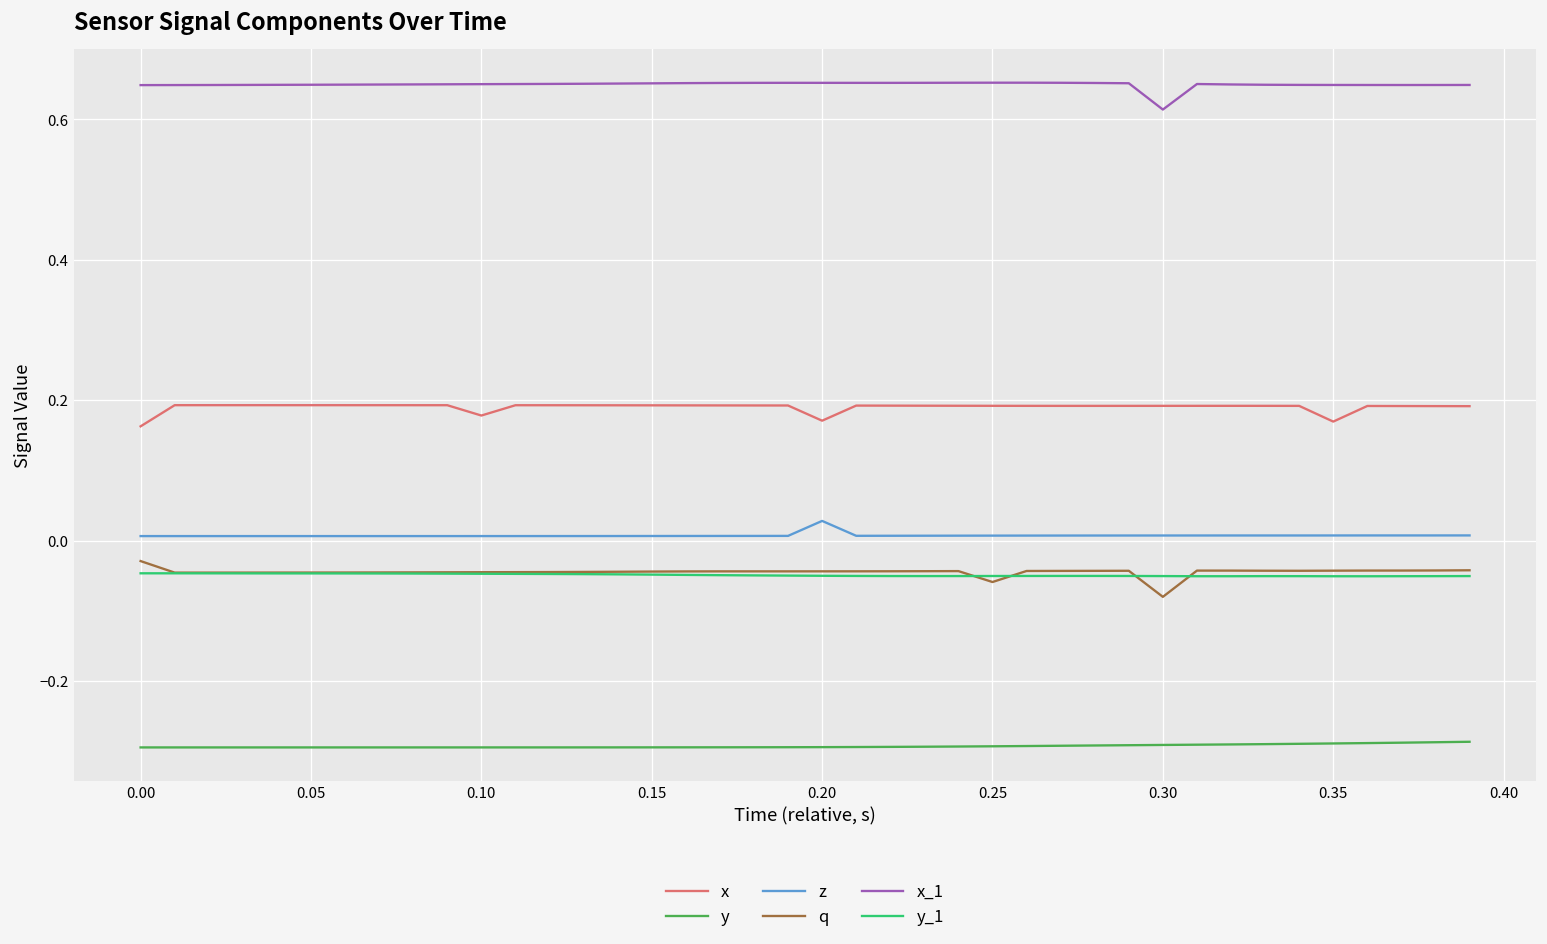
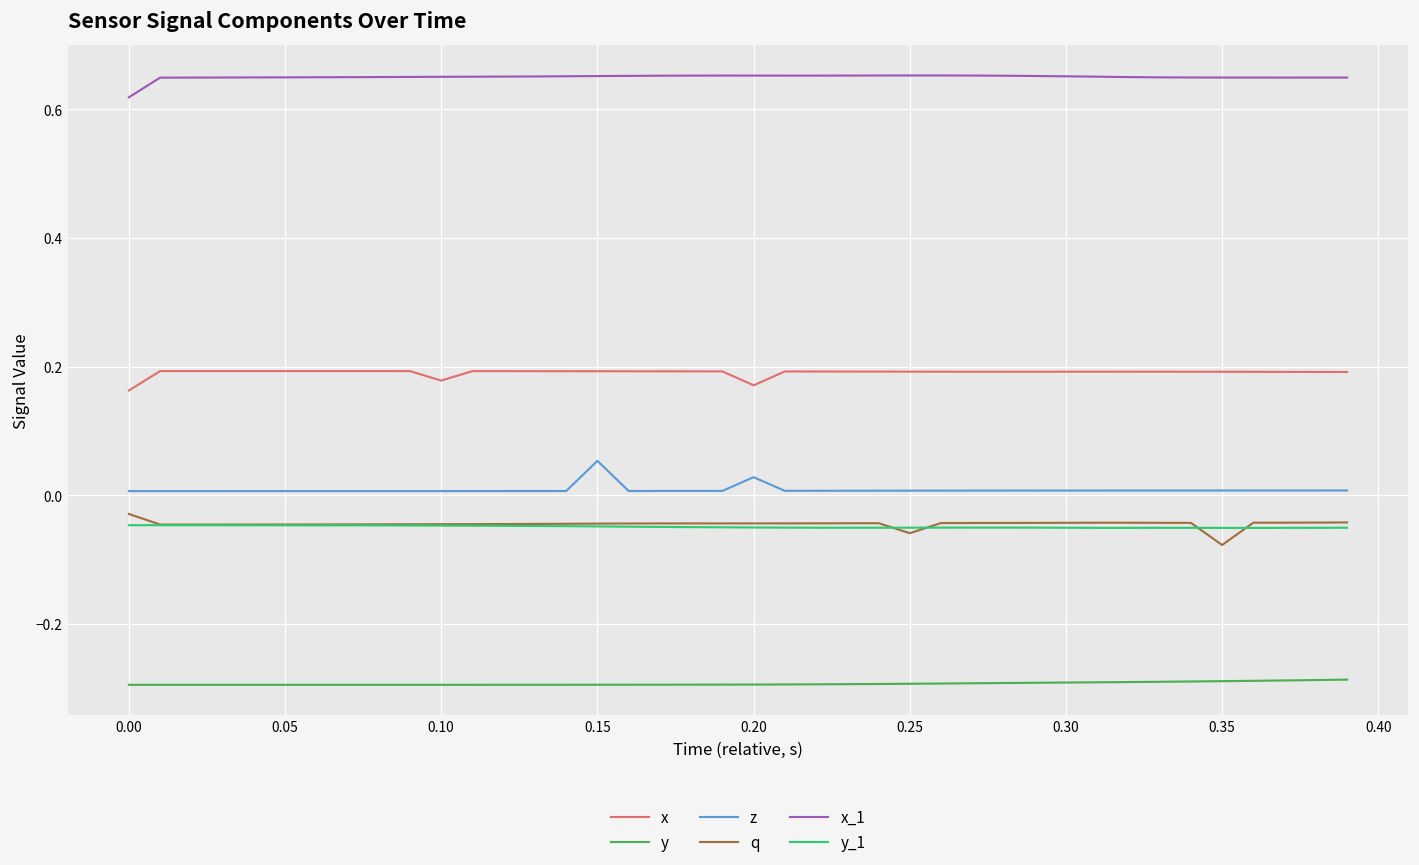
  {
    "x": {
      "0.00": 0.16,
      "0.05": 0.19,
      "0.10": 0.18,
      "0.15": 0.19,
      "0.20": 0.17,
      "0.25": 0.19,
      "0.30": 0.19,
-     "0.35": 0.17
+     "0.35": 0.19
    },
    "z": {
      "0.00": 0.01,
      "0.05": 0.01,
      "0.10": 0.01,
-     "0.15": 0.01,
+     "0.15": 0.05,
      "0.20": 0.03,
      "0.25": 0.01,
      "0.30": 0.01,
      "0.35": 0.01
    },
    "q": {
      "0.00": -0.03,
      "0.20": -0.04,
      "0.25": -0.06,
-     "0.30": -0.08,
-     "0.35": -0.04
+     "0.30": -0.04,
+     "0.35": -0.08
    },
    "x_1": {
-     "0.00": 0.65,
+     "0.00": 0.62,
      "0.05": 0.65,
      "0.10": 0.65,
      "0.15": 0.65,
      "0.20": 0.65,
      "0.25": 0.65,
-     "0.30": 0.61,
+     "0.30": 0.65,
      "0.35": 0.65
    }
  }
